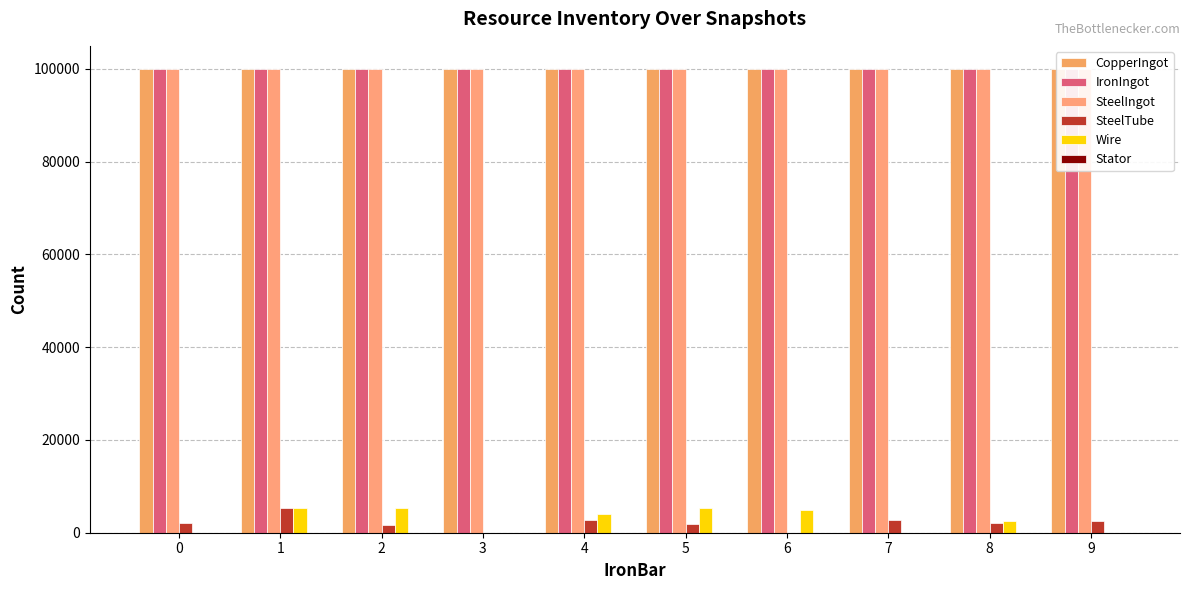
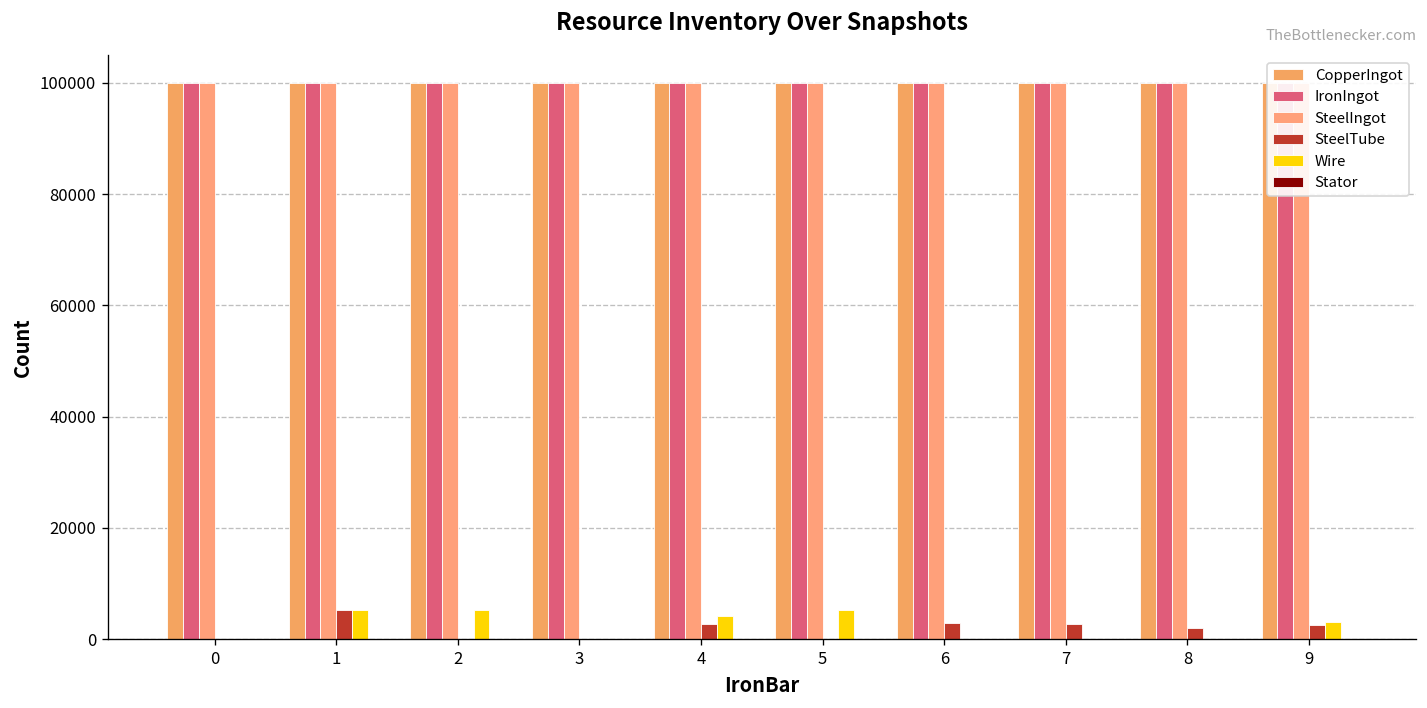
  {
    "IronIngot": {
      "0": 100000,
      "1": 100000,
      "2": 100000,
      "3": 100000,
      "4": 100000,
      "5": 100000,
      "6": 100000,
      "7": 100000,
      "8": 100000
    },
    "SteelTube": {
-     "0": 2000,
+     "0": 0,
      "1": 5000,
-     "2": 2000,
+     "2": 0,
      "4": 3000,
-     "5": 2000,
-     "6": 0,
+     "5": 0,
+     "6": 3000,
      "7": 3000,
      "8": 2000,
      "9": 3000
    },
    "Wire": {
      "0": 0,
      "1": 5000,
      "2": 5000,
      "4": 4000,
      "5": 5000,
-     "6": 5000,
-     "8": 2000,
-     "9": 0
+     "6": 0,
+     "8": 0,
+     "9": 3000
    },
    "Stator": {
      "0": 0,
      "1": 0,
      "2": 0,
      "3": 0,
      "4": 0,
      "5": 0,
      "6": 0,
      "7": 0,
      "8": 0,
      "9": 0
    }
  }
